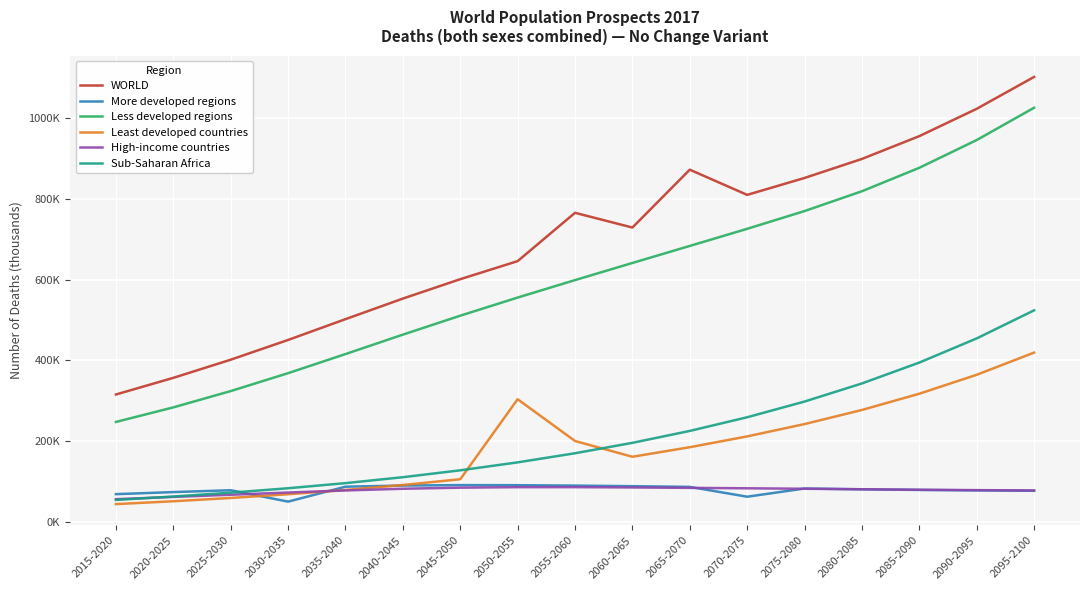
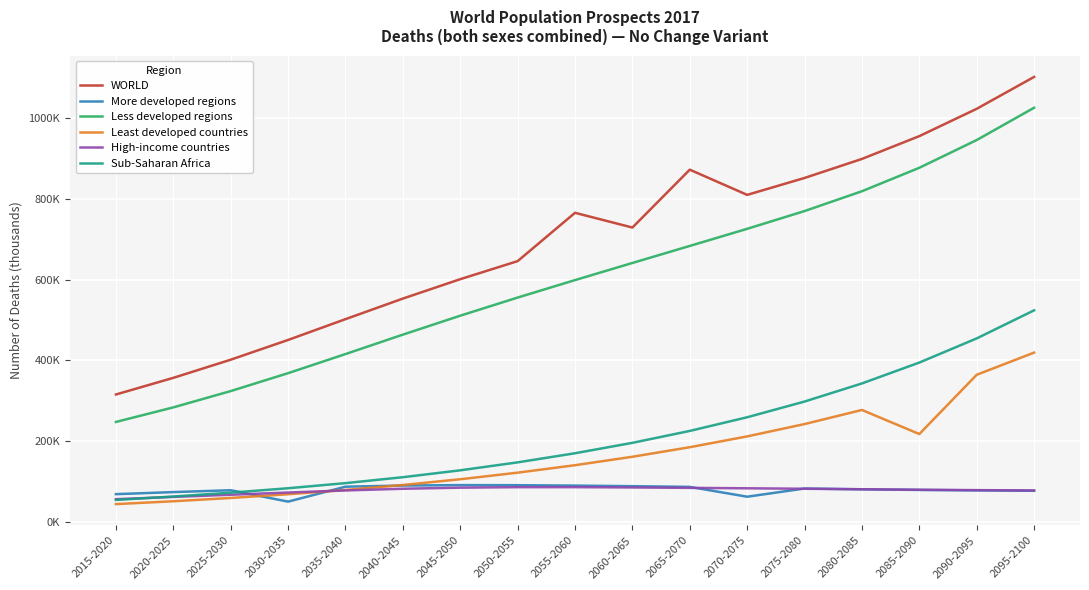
  {
    "WORLD": {
      "2015-2020": 320000,
      "2020-2025": 360000,
      "2025-2030": 400000,
      "2030-2035": 450000,
      "2035-2040": 500000,
      "2040-2045": 550000,
      "2045-2050": 600000,
      "2050-2055": 650000,
      "2055-2060": 770000,
      "2060-2065": 730000,
      "2065-2070": 870000,
      "2070-2075": 810000,
      "2075-2080": 850000,
      "2080-2085": 900000,
      "2085-2090": 960000,
      "2090-2095": 1020000,
      "2095-2100": 1100000
    },
    "More developed regions": {
      "2015-2020": 70000,
      "2020-2025": 70000,
      "2030-2035": 50000,
      "2035-2040": 90000,
      "2045-2050": 90000,
      "2070-2075": 60000
    },
    "Least developed countries": {
      "2015-2020": 40000,
      "2020-2025": 50000,
      "2025-2030": 60000,
      "2045-2050": 110000,
-     "2050-2055": 300000,
-     "2055-2060": 200000,
+     "2050-2055": 120000,
+     "2055-2060": 140000,
      "2060-2065": 160000,
      "2065-2070": 180000,
      "2070-2075": 210000,
      "2075-2080": 240000,
      "2080-2085": 280000,
-     "2085-2090": 320000,
+     "2085-2090": 220000,
      "2090-2095": 360000,
      "2095-2100": 420000
    },
    "High-income countries": {
      "2040-2045": 80000,
      "2045-2050": 80000,
      "2070-2075": 80000
    }
  }
